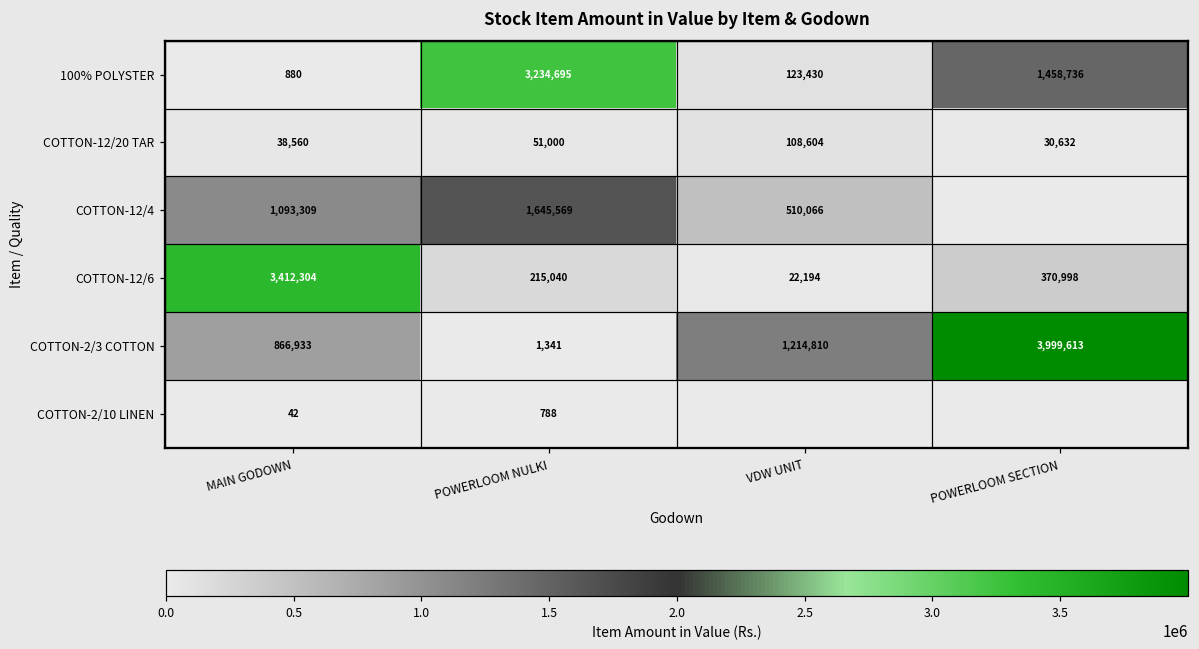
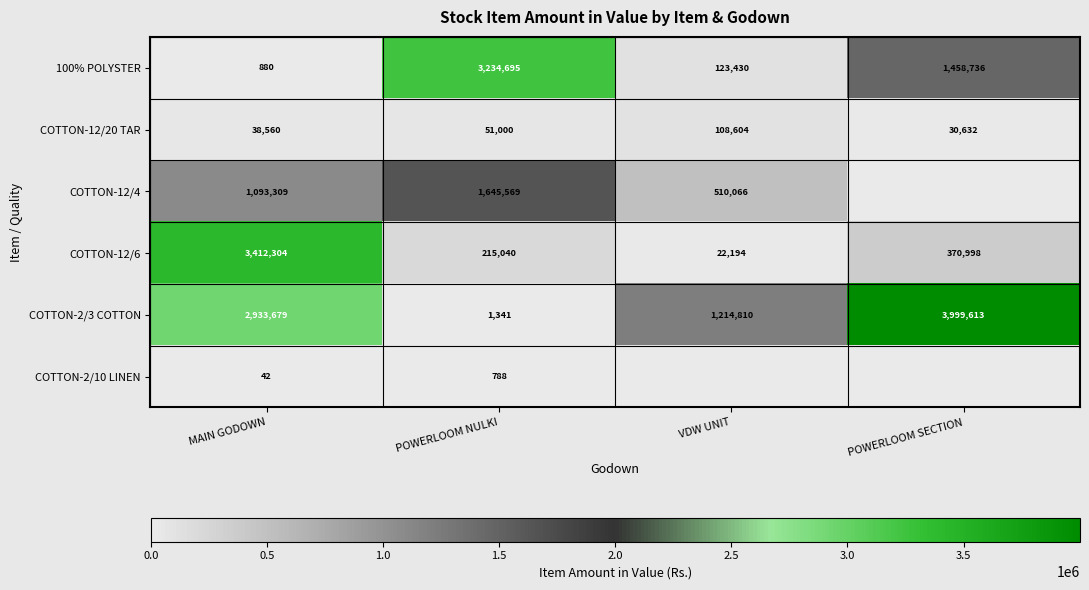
  {
    "100% POLYSTER": {
      "MAIN GODOWN": "880",
      "POWERLOOM NULKI": "3,234,695",
      "VDW UNIT": "123,430",
      "POWERLOOM SECTION": "1,458,736"
    },
    "COTTON-12/20 TAR": {
      "MAIN GODOWN": "38,560",
      "POWERLOOM NULKI": "51,000",
      "VDW UNIT": "108,604",
      "POWERLOOM SECTION": "30,632"
    },
    "COTTON-12/4": {
      "MAIN GODOWN": "1,093,309",
      "POWERLOOM NULKI": "1,645,569",
      "VDW UNIT": "510,066"
    },
    "COTTON-12/6": {
      "MAIN GODOWN": "3,412,304",
      "POWERLOOM NULKI": "215,040",
      "VDW UNIT": "22,194",
      "POWERLOOM SECTION": "370,998"
    },
    "COTTON-2/3 COTTON": {
-     "MAIN GODOWN": "866,933",
+     "MAIN GODOWN": "2,933,679",
      "POWERLOOM NULKI": "1,341",
      "VDW UNIT": "1,214,810",
      "POWERLOOM SECTION": "3,999,613"
    },
    "COTTON-2/10 LINEN": {
      "MAIN GODOWN": "42",
      "POWERLOOM NULKI": "788"
    }
  }
